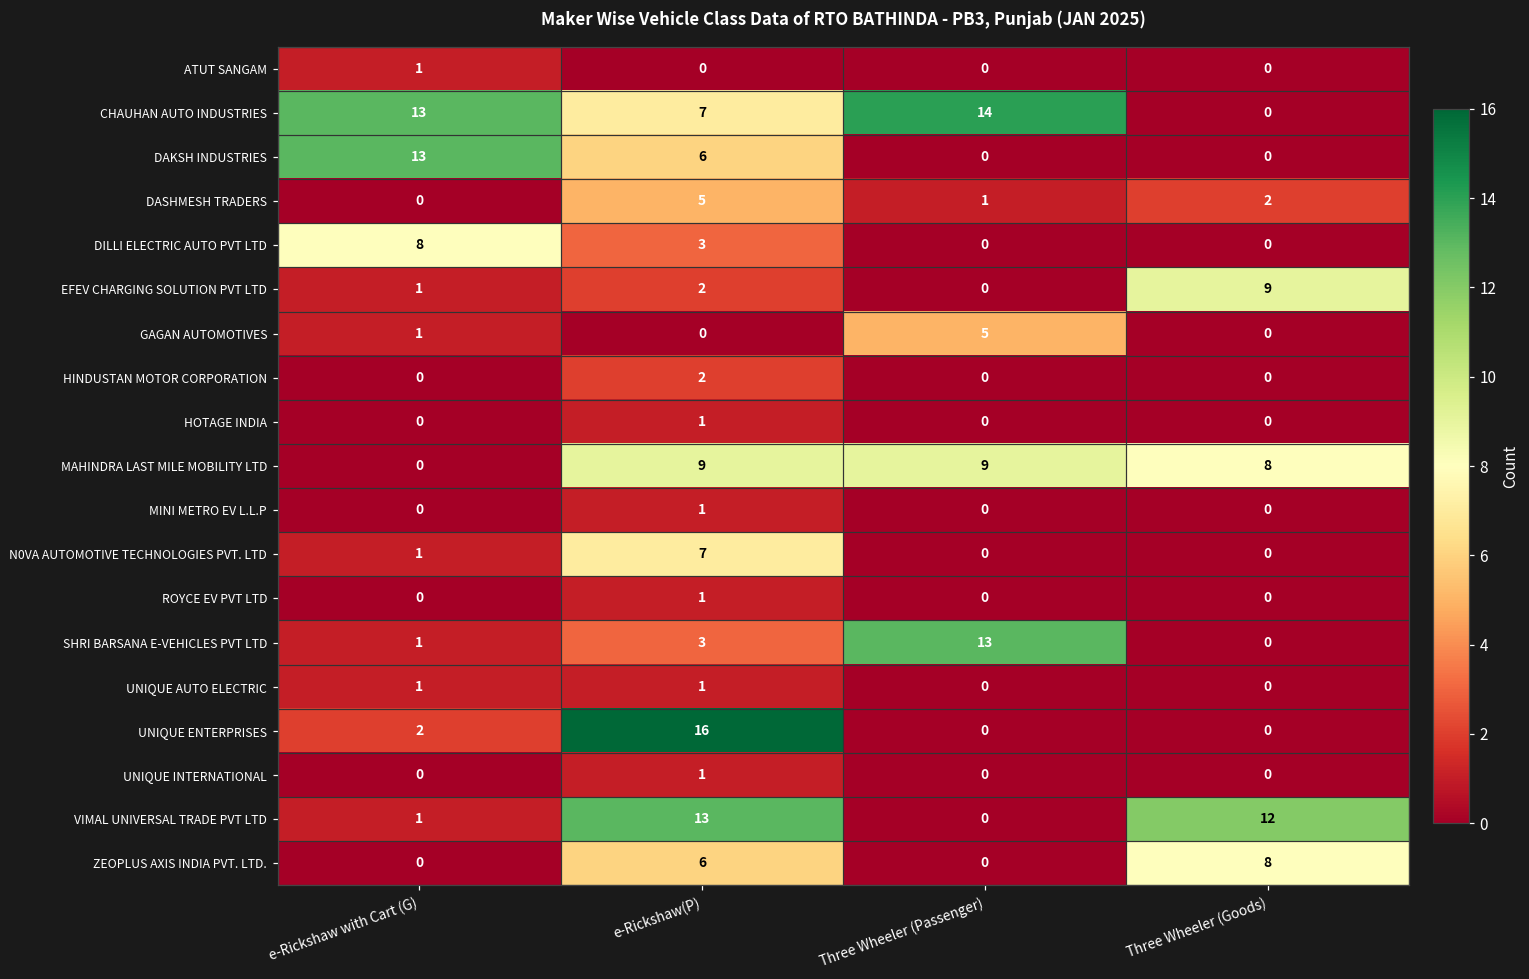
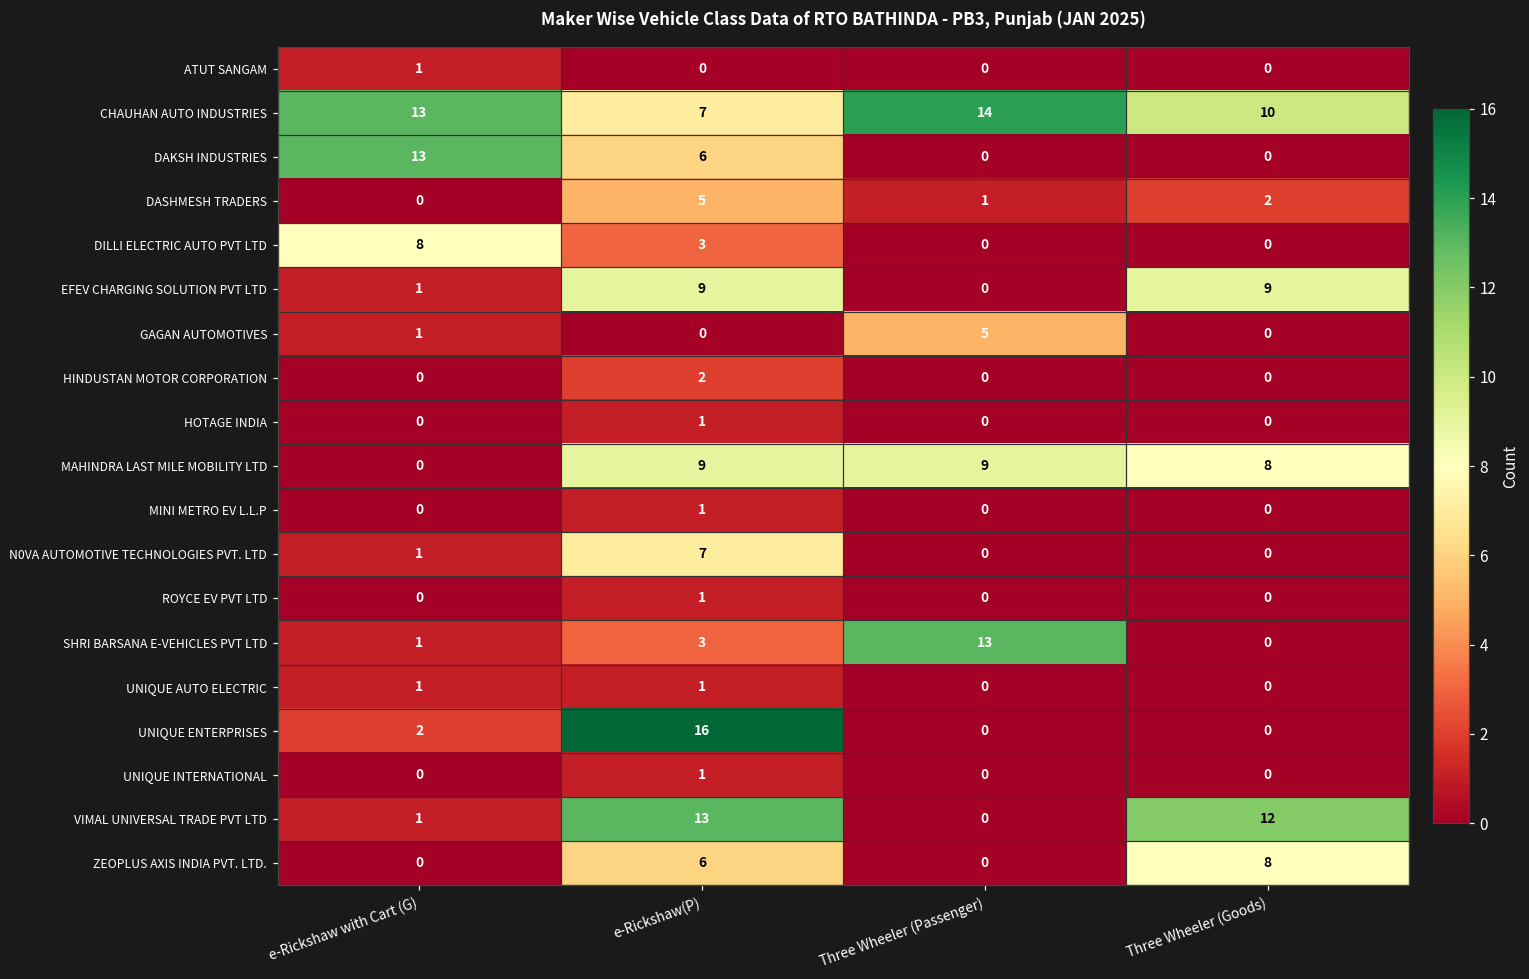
  {
    "ATUT SANGAM": {
      "e-Rickshaw with Cart (G)": 1,
      "e-Rickshaw(P)": 0,
      "Three Wheeler (Passenger)": 0,
      "Three Wheeler (Goods)": 0
    },
    "CHAUHAN AUTO INDUSTRIES": {
      "e-Rickshaw with Cart (G)": 13,
      "e-Rickshaw(P)": 7,
      "Three Wheeler (Passenger)": 14,
-     "Three Wheeler (Goods)": 0
+     "Three Wheeler (Goods)": 10
    },
    "DAKSH INDUSTRIES": {
      "e-Rickshaw with Cart (G)": 13,
      "e-Rickshaw(P)": 6,
      "Three Wheeler (Passenger)": 0,
      "Three Wheeler (Goods)": 0
    },
    "DASHMESH TRADERS": {
      "e-Rickshaw with Cart (G)": 0,
      "e-Rickshaw(P)": 5,
      "Three Wheeler (Passenger)": 1,
      "Three Wheeler (Goods)": 2
    },
    "DILLI ELECTRIC AUTO PVT LTD": {
      "e-Rickshaw with Cart (G)": 8,
      "e-Rickshaw(P)": 3,
      "Three Wheeler (Passenger)": 0,
      "Three Wheeler (Goods)": 0
    },
    "EFEV CHARGING SOLUTION PVT LTD": {
      "e-Rickshaw with Cart (G)": 1,
-     "e-Rickshaw(P)": 2,
+     "e-Rickshaw(P)": 9,
      "Three Wheeler (Passenger)": 0,
      "Three Wheeler (Goods)": 9
    },
    "GAGAN AUTOMOTIVES": {
      "e-Rickshaw with Cart (G)": 1,
      "e-Rickshaw(P)": 0,
      "Three Wheeler (Passenger)": 5,
      "Three Wheeler (Goods)": 0
    },
    "HINDUSTAN MOTOR CORPORATION": {
      "e-Rickshaw with Cart (G)": 0,
      "e-Rickshaw(P)": 2,
      "Three Wheeler (Passenger)": 0,
      "Three Wheeler (Goods)": 0
    },
    "HOTAGE INDIA": {
      "e-Rickshaw with Cart (G)": 0,
      "e-Rickshaw(P)": 1,
      "Three Wheeler (Passenger)": 0,
      "Three Wheeler (Goods)": 0
    },
    "MAHINDRA LAST MILE MOBILITY LTD": {
      "e-Rickshaw with Cart (G)": 0,
      "e-Rickshaw(P)": 9,
      "Three Wheeler (Passenger)": 9,
      "Three Wheeler (Goods)": 8
    },
    "MINI METRO EV L.L.P": {
      "e-Rickshaw with Cart (G)": 0,
      "e-Rickshaw(P)": 1,
      "Three Wheeler (Passenger)": 0,
      "Three Wheeler (Goods)": 0
    },
    "N0VA AUTOMOTIVE TECHNOLOGIES PVT. LTD": {
      "e-Rickshaw with Cart (G)": 1,
      "e-Rickshaw(P)": 7,
      "Three Wheeler (Passenger)": 0,
      "Three Wheeler (Goods)": 0
    },
    "ROYCE EV PVT LTD": {
      "e-Rickshaw with Cart (G)": 0,
      "e-Rickshaw(P)": 1,
      "Three Wheeler (Passenger)": 0,
      "Three Wheeler (Goods)": 0
    },
    "SHRI BARSANA E-VEHICLES PVT LTD": {
      "e-Rickshaw with Cart (G)": 1,
      "e-Rickshaw(P)": 3,
      "Three Wheeler (Passenger)": 13,
      "Three Wheeler (Goods)": 0
    },
    "UNIQUE AUTO ELECTRIC": {
      "e-Rickshaw with Cart (G)": 1,
      "e-Rickshaw(P)": 1,
      "Three Wheeler (Passenger)": 0,
      "Three Wheeler (Goods)": 0
    },
    "UNIQUE ENTERPRISES": {
      "e-Rickshaw with Cart (G)": 2,
      "e-Rickshaw(P)": 16,
      "Three Wheeler (Passenger)": 0,
      "Three Wheeler (Goods)": 0
    },
    "UNIQUE INTERNATIONAL": {
      "e-Rickshaw with Cart (G)": 0,
      "e-Rickshaw(P)": 1,
      "Three Wheeler (Passenger)": 0,
      "Three Wheeler (Goods)": 0
    },
    "VIMAL UNIVERSAL TRADE PVT LTD": {
      "e-Rickshaw with Cart (G)": 1,
      "e-Rickshaw(P)": 13,
      "Three Wheeler (Passenger)": 0,
      "Three Wheeler (Goods)": 12
    },
    "ZEOPLUS AXIS INDIA PVT. LTD.": {
      "e-Rickshaw with Cart (G)": 0,
      "e-Rickshaw(P)": 6,
      "Three Wheeler (Passenger)": 0,
      "Three Wheeler (Goods)": 8
    }
  }
